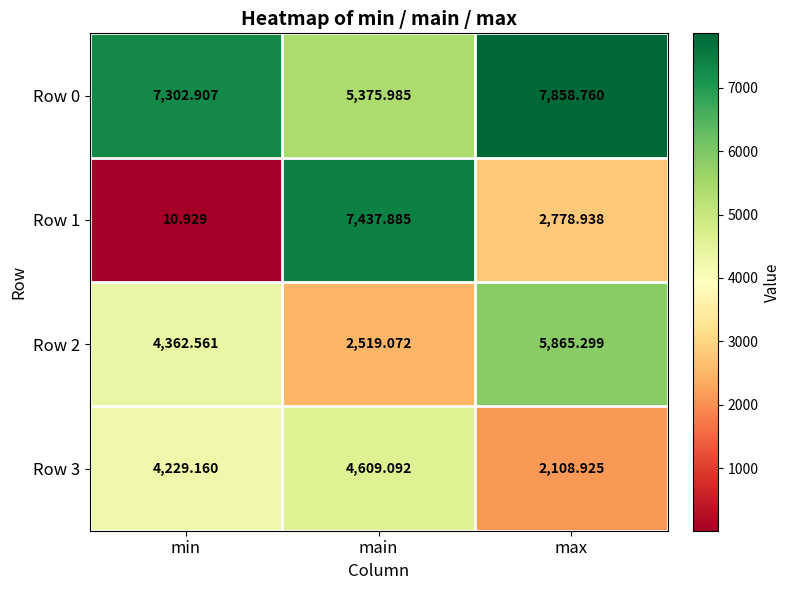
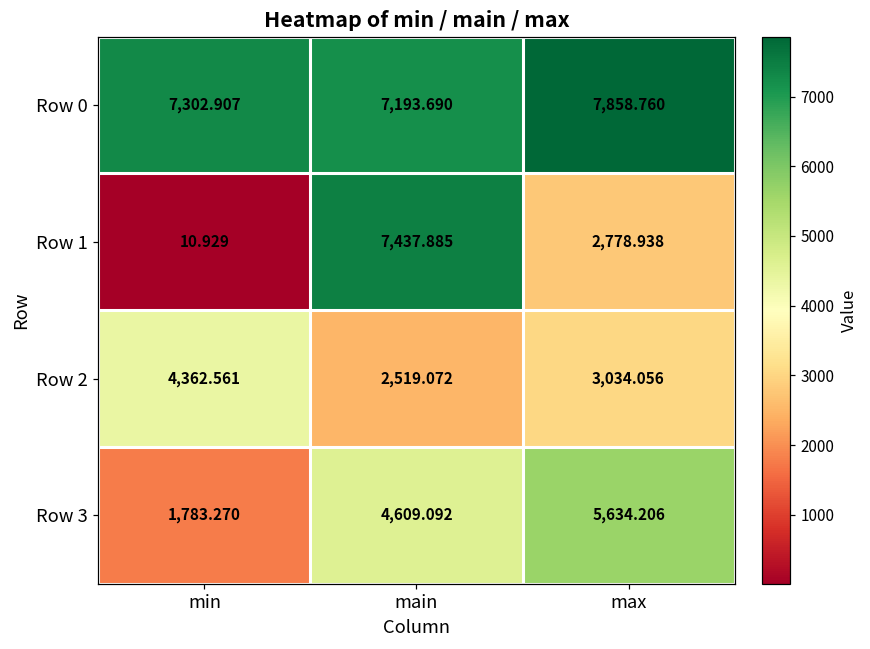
  {
    "Row 0": {
      "min": "7,302.907",
-     "main": "5,375.985",
+     "main": "7,193.690",
      "max": "7,858.760"
    },
    "Row 1": {
      "min": "10.929",
      "main": "7,437.885",
      "max": "2,778.938"
    },
    "Row 2": {
      "min": "4,362.561",
      "main": "2,519.072",
-     "max": "5,865.299"
+     "max": "3,034.056"
    },
    "Row 3": {
-     "min": "4,229.160",
+     "min": "1,783.270",
      "main": "4,609.092",
-     "max": "2,108.925"
+     "max": "5,634.206"
    }
  }
